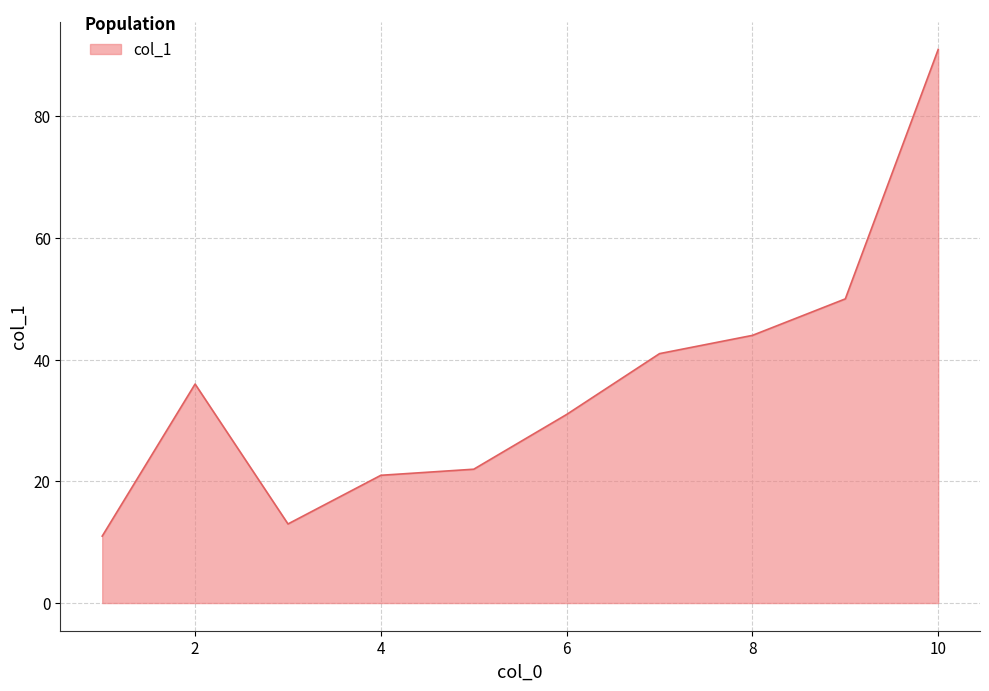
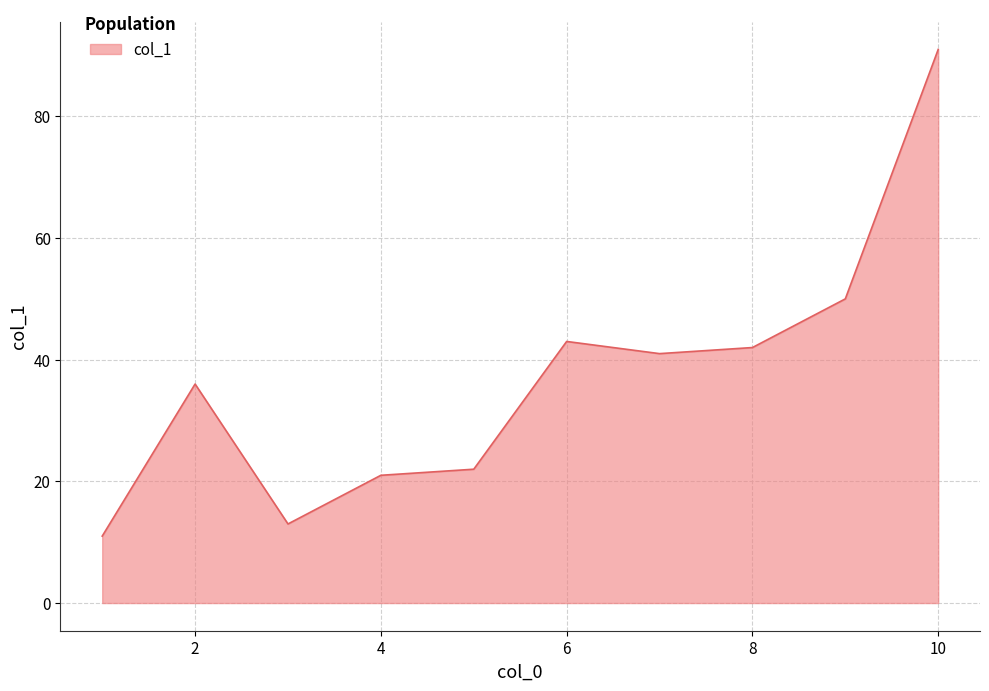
  {
    "2": 36,
    "4": 21,
-   "6": 31,
-   "8": 44,
+   "6": 43,
+   "8": 42,
    "10": 91
  }
